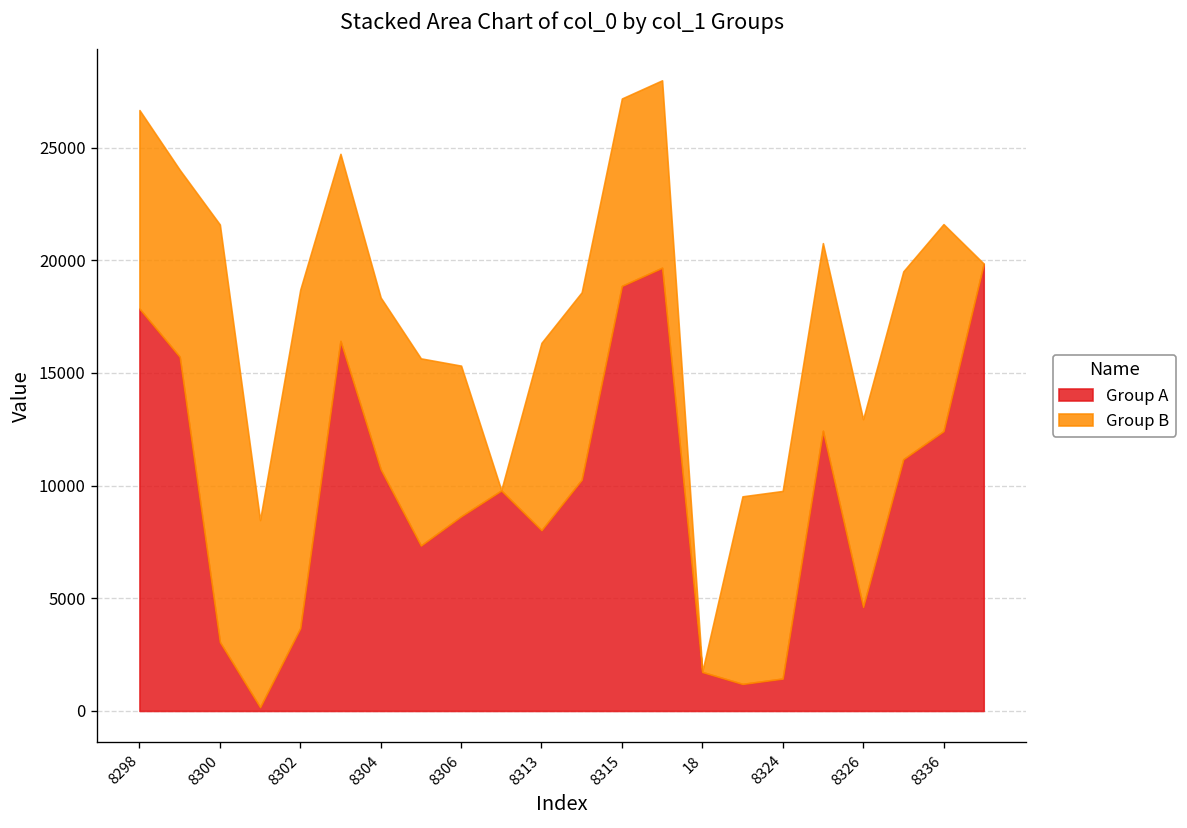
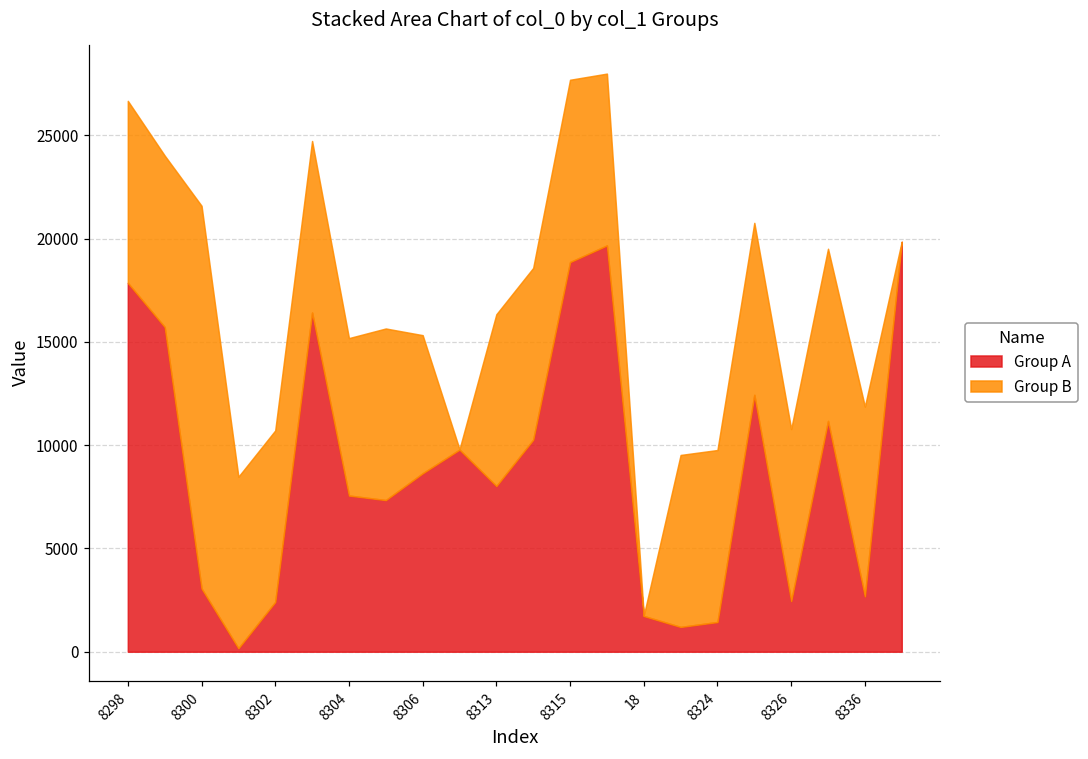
  {
    "Group A": {
      "8298": 17900,
      "8300": 3100,
-     "8302": 3700,
-     "8304": 10700,
+     "8302": 2400,
+     "8304": 7600,
      "8306": 8600,
      "8313": 8000,
      "8315": 18900,
      "8324": 1400,
-     "8326": 4600,
-     "8336": 12400
+     "8326": 2500,
+     "8336": 2700
    },
    "Group B": {
      "8298": 8800,
      "8300": 18500,
-     "8302": 15000,
+     "8302": 8300,
      "8304": 7600,
      "8306": 6700,
      "8313": 8300,
-     "8315": 8300,
+     "8315": 8800,
      "8324": 8300,
      "8326": 8300,
      "8336": 9200
    }
  }
